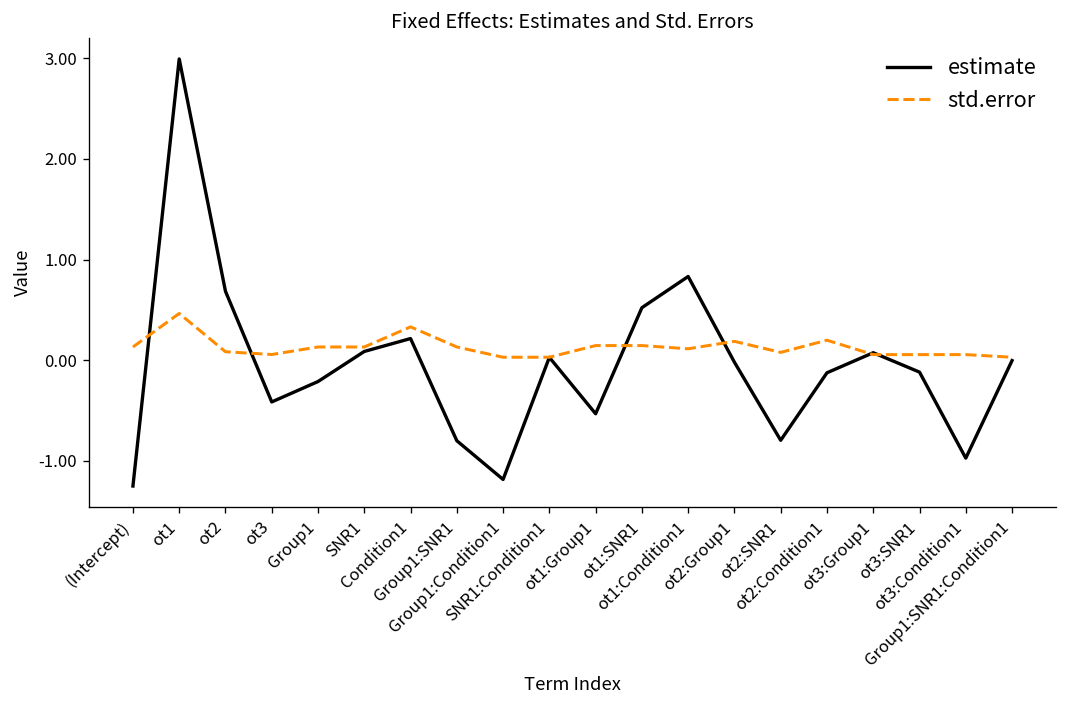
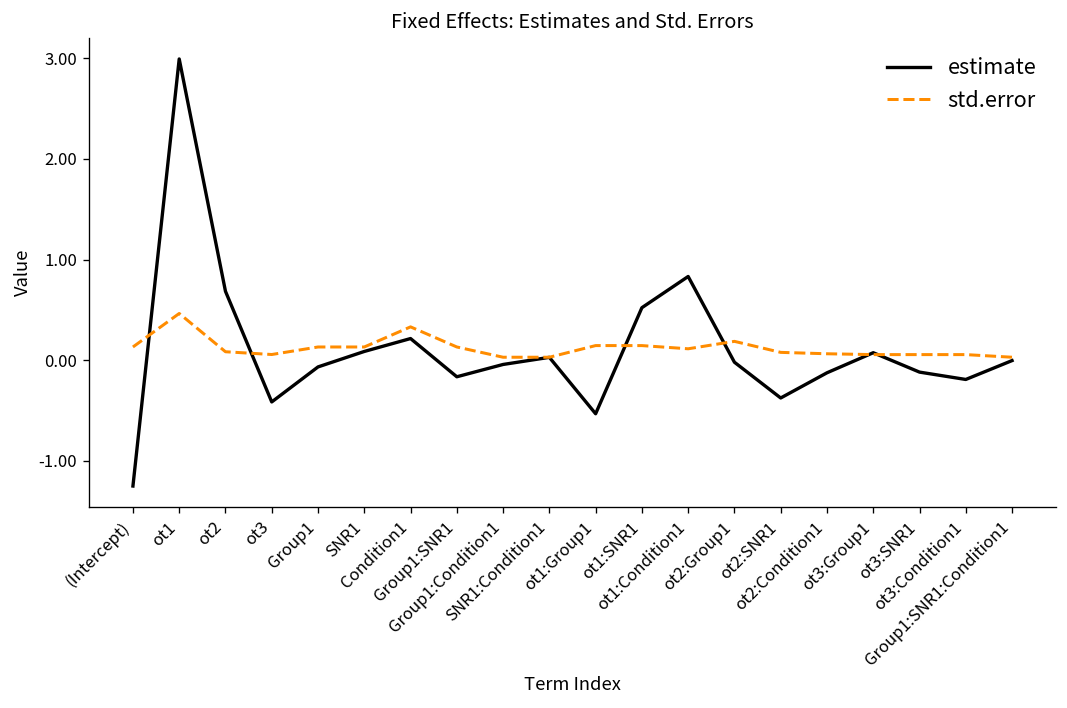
  {
    "estimate": {
      "(Intercept)": -1.3,
      "ot1": 3.0,
      "ot2": 0.7,
      "ot3": -0.4,
-     "Group1": -0.2,
+     "Group1": -0.1,
      "SNR1": 0.1,
      "Condition1": 0.2,
-     "Group1:SNR1": -0.8,
-     "Group1:Condition1": -1.2,
+     "Group1:SNR1": -0.2,
+     "Group1:Condition1": 0.0,
      "ot1:Group1": -0.5,
      "ot1:SNR1": 0.5,
      "ot1:Condition1": 0.8,
      "ot2:Group1": 0.0,
-     "ot2:SNR1": -0.8,
+     "ot2:SNR1": -0.4,
      "ot2:Condition1": -0.1,
      "ot3:SNR1": -0.1,
-     "ot3:Condition1": -1.0,
+     "ot3:Condition1": -0.2,
      "Group1:SNR1:Condition1": 0.0
    },
    "std.error": {
      "(Intercept)": 0.1,
      "ot1": 0.5,
      "ot2": 0.1,
      "ot3": 0.1,
      "Group1": 0.1,
      "SNR1": 0.1,
      "Condition1": 0.3,
      "Group1:SNR1": 0.1,
      "Group1:Condition1": 0.0,
      "ot1:Group1": 0.1,
      "ot1:SNR1": 0.1,
      "ot1:Condition1": 0.1,
      "ot2:Group1": 0.2,
      "ot2:SNR1": 0.1,
-     "ot2:Condition1": 0.2,
+     "ot2:Condition1": 0.1,
      "ot3:SNR1": 0.1,
      "ot3:Condition1": 0.1,
      "Group1:SNR1:Condition1": 0.0
    }
  }
